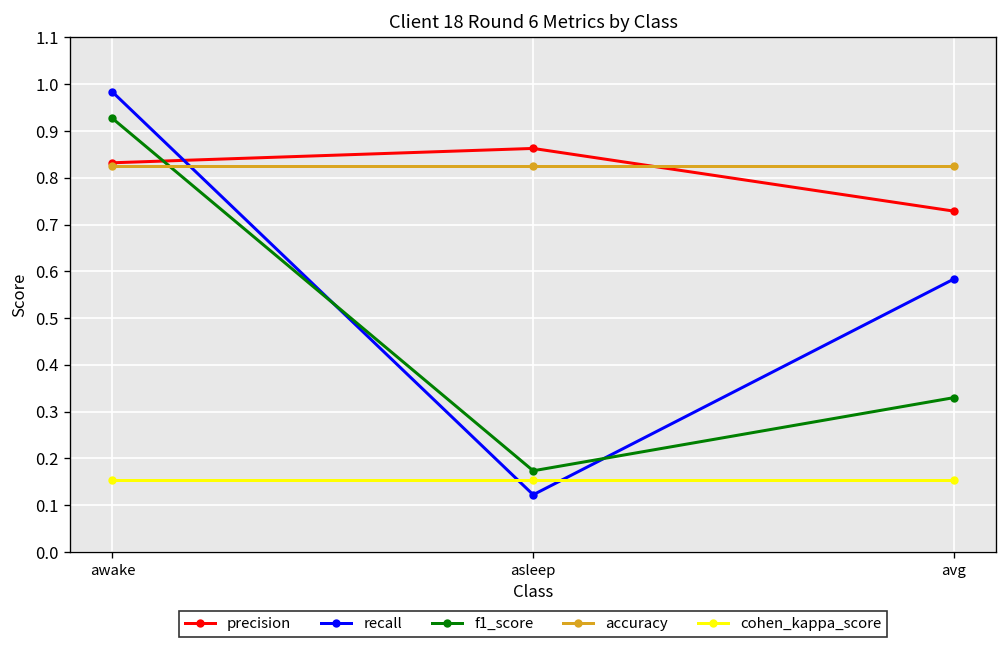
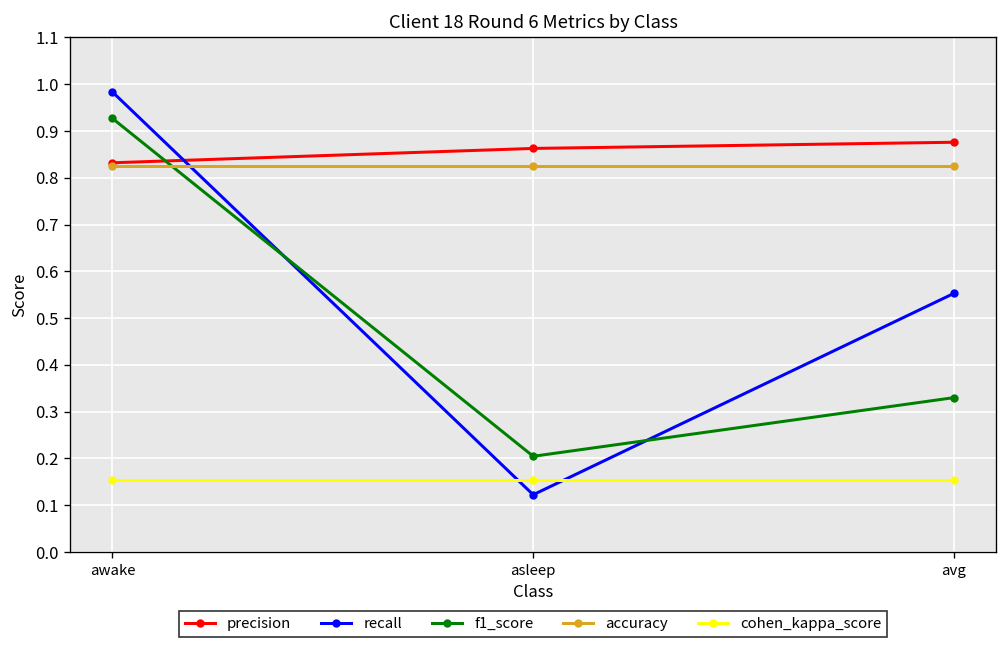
  {
    "precision": {
      "awake": 0.83,
      "asleep": 0.86,
-     "avg": 0.73
+     "avg": 0.88
    },
    "recall": {
      "awake": 0.98,
      "asleep": 0.12,
-     "avg": 0.58
+     "avg": 0.55
    },
    "f1_score": {
      "awake": 0.93,
-     "asleep": 0.17,
+     "asleep": 0.20,
      "avg": 0.33
    },
    "accuracy": {
      "awake": 0.82,
      "asleep": 0.82,
      "avg": 0.82
    },
    "cohen_kappa_score": {
      "awake": 0.15,
      "asleep": 0.15,
      "avg": 0.15
    }
  }
